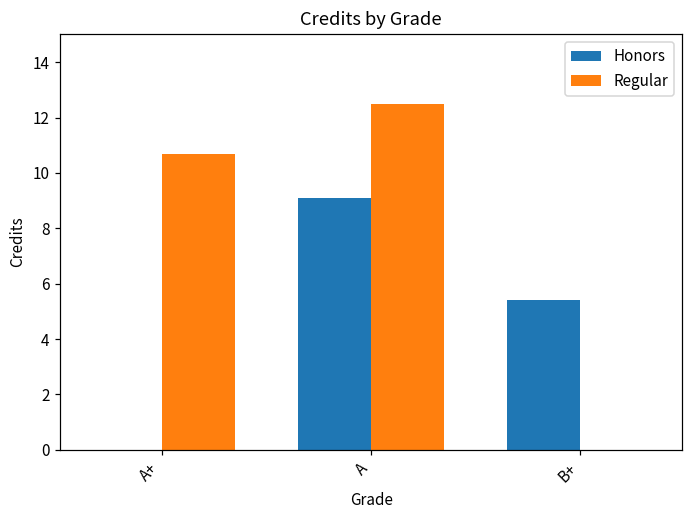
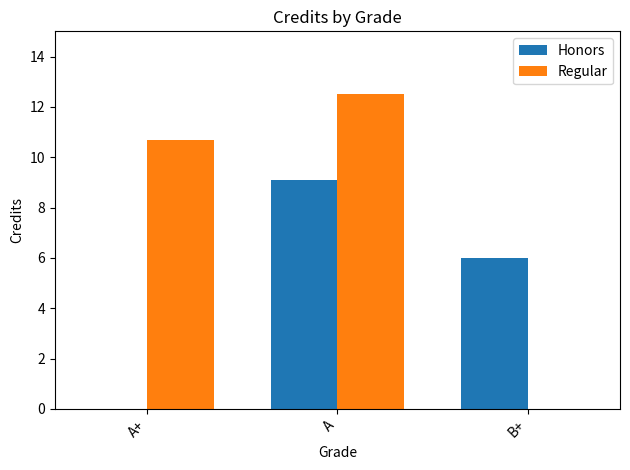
  {
    "Honors": {
      "A+": 0.0,
      "A": 9.1,
-     "B+": 5.4
+     "B+": 6.0
    },
    "Regular": {
      "A+": 10.7,
      "A": 12.5,
      "B+": 0.0
    }
  }
